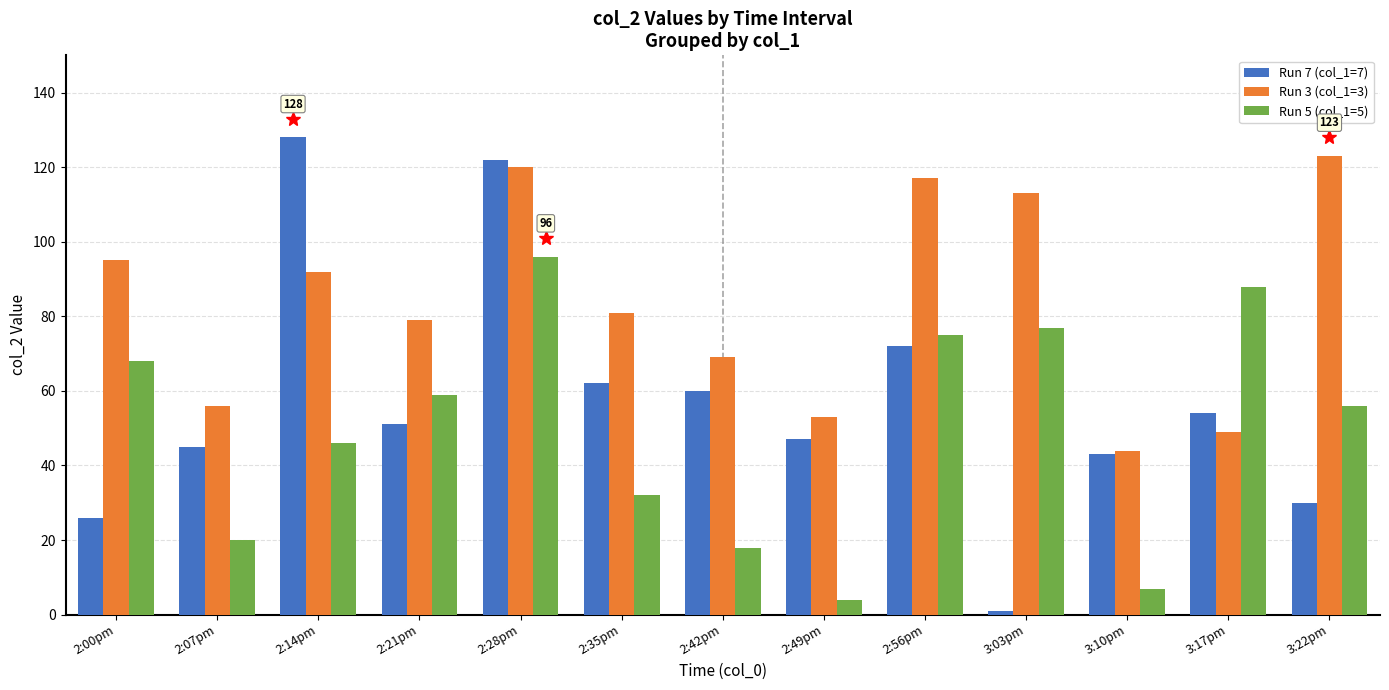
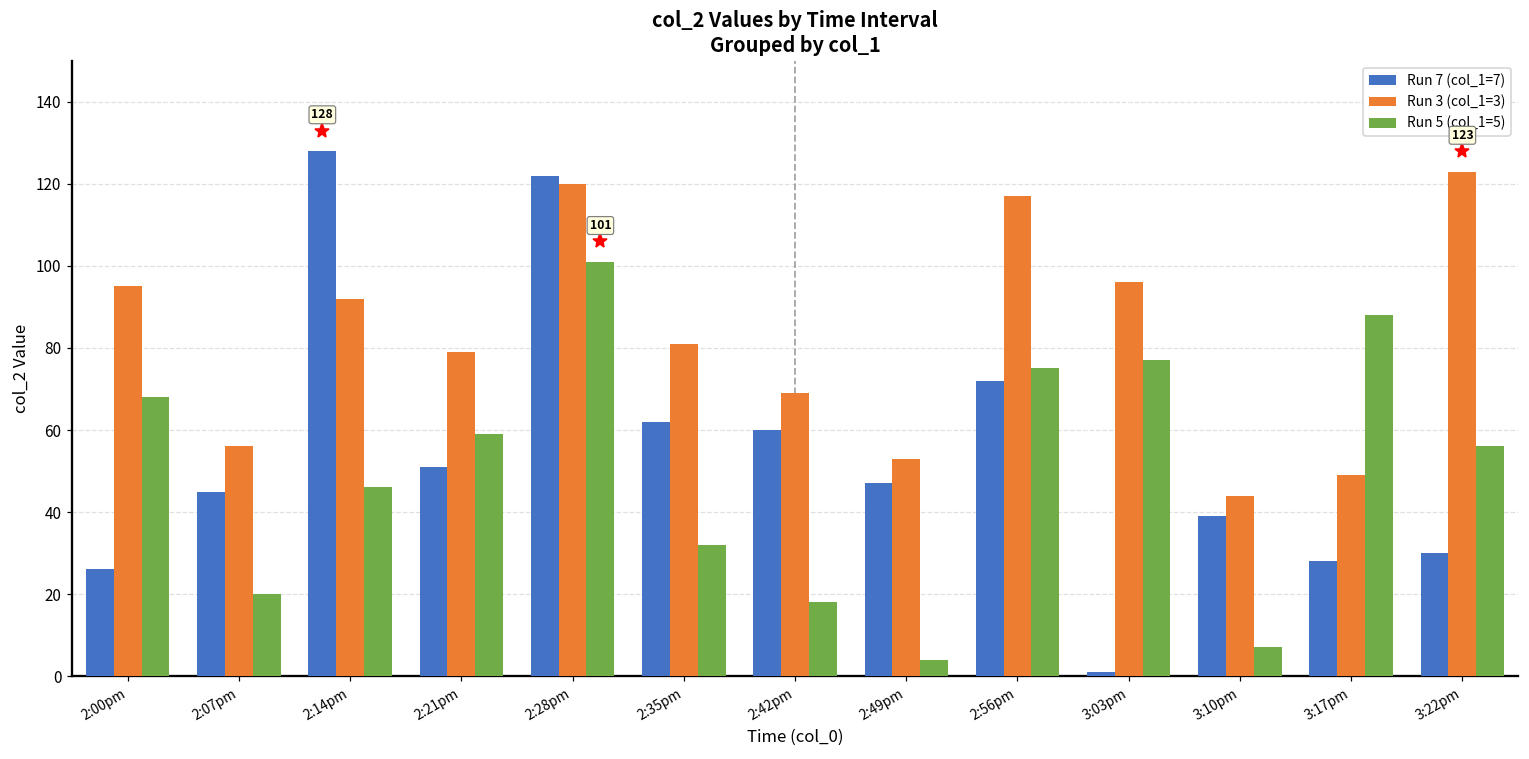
  {
    "Run 7 (col_1=7)": {
      "2:00pm": 26,
      "2:07pm": 45,
      "2:21pm": 51,
      "2:28pm": 122,
      "2:35pm": 62,
      "2:42pm": 60,
      "2:49pm": 47,
      "2:56pm": 72,
      "3:03pm": 1,
-     "3:10pm": 43,
-     "3:17pm": 54,
+     "3:10pm": 39,
+     "3:17pm": 28,
      "3:22pm": 30
    },
    "Run 3 (col_1=3)": {
      "2:00pm": 95,
      "2:07pm": 56,
      "2:14pm": 92,
      "2:21pm": 79,
      "2:28pm": 120,
      "2:35pm": 81,
      "2:42pm": 69,
      "2:49pm": 53,
      "2:56pm": 117,
-     "3:03pm": 113,
+     "3:03pm": 96,
      "3:10pm": 44,
      "3:17pm": 49
    },
    "Run 5 (col_1=5)": {
-     "2:28pm": 96
+     "2:28pm": 101
    }
  }
